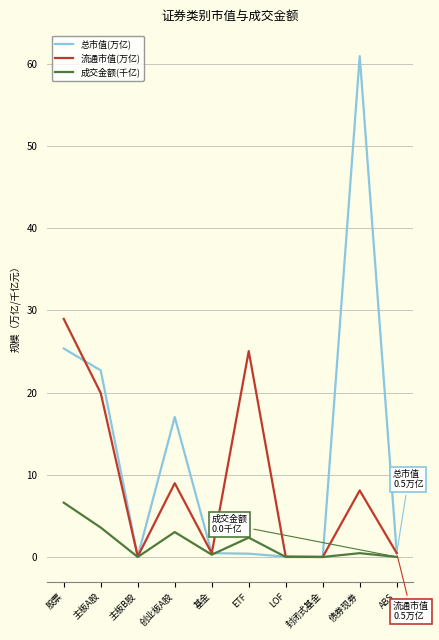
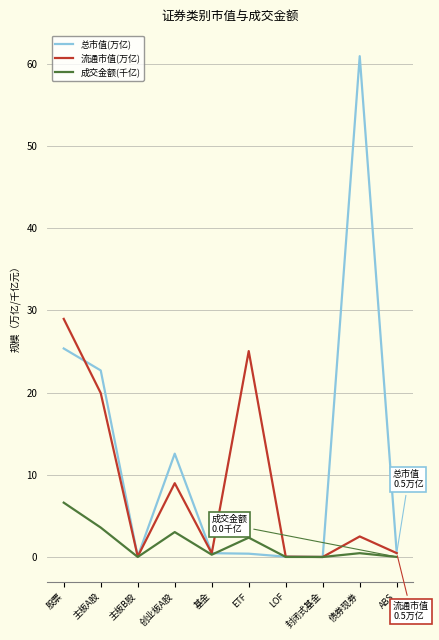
  {
    "总市值(万亿)": {
      "股票": 25,
      "主板A股": 23,
-     "创业板A股": 17,
+     "创业板A股": 13,
      "债券现券": 61
    },
    "流通市值(万亿)": {
      "股票": 29,
      "主板A股": 20,
      "创业板A股": 9,
      "ETF": 25,
-     "债券现券": 8
+     "债券现券": 2
    },
    "成交金额(千亿)": {
      "股票": 7,
      "主板A股": 4,
      "创业板A股": 3
    }
  }
